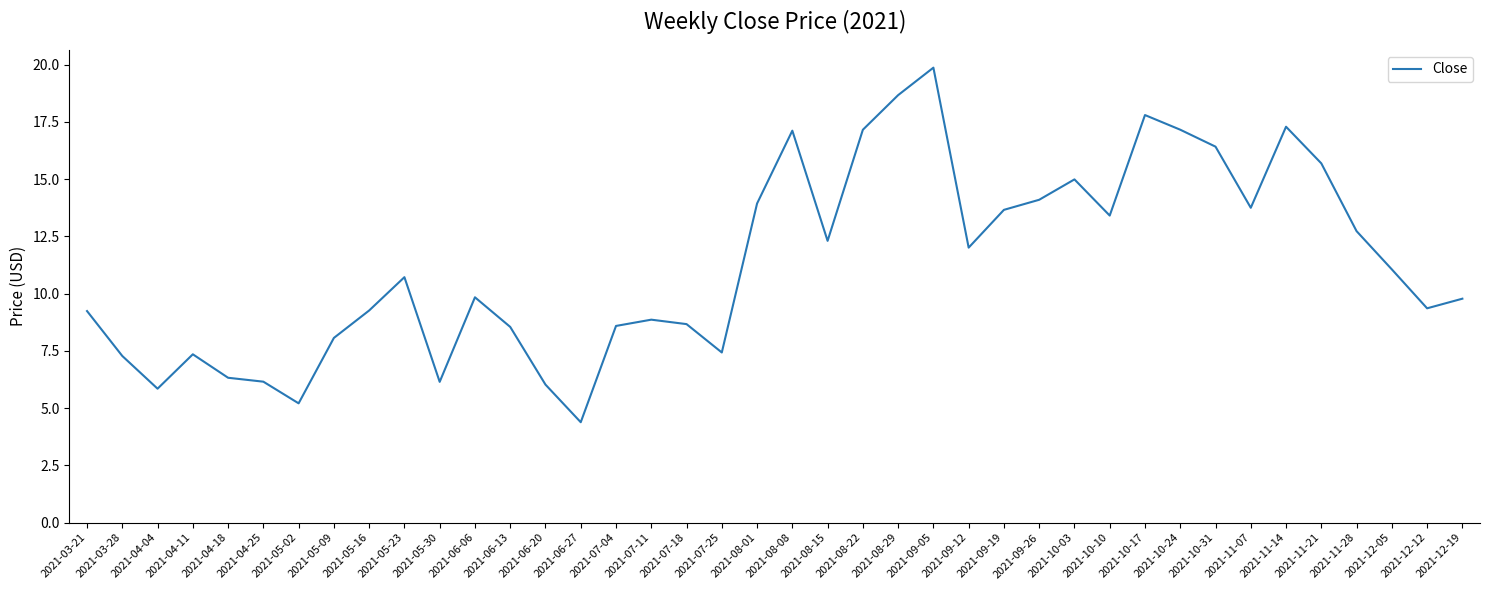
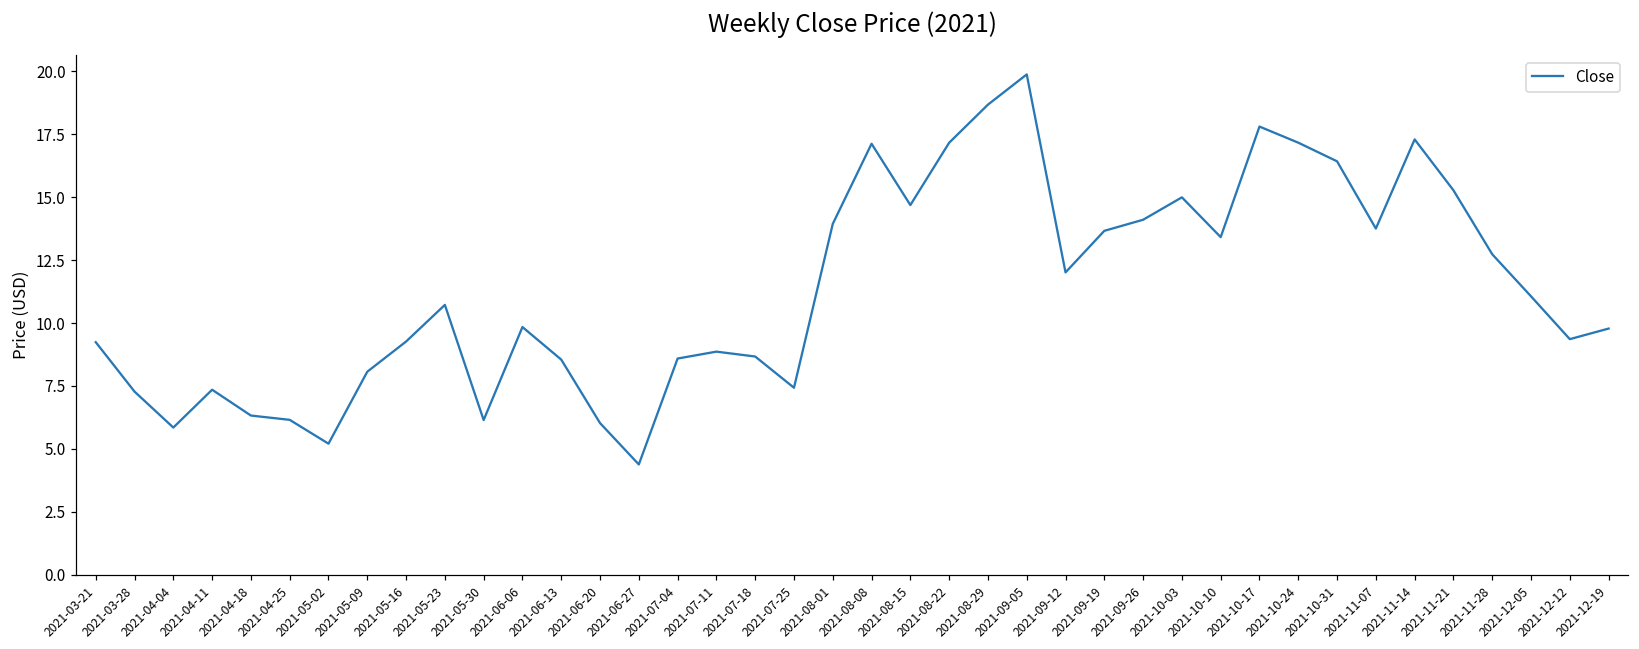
  {
    "2021-03-21": 9.2,
    "2021-03-28": 7.3,
    "2021-04-04": 5.9,
    "2021-04-11": 7.4,
    "2021-04-18": 6.3,
    "2021-04-25": 6.2,
    "2021-05-02": 5.2,
    "2021-05-09": 8.1,
    "2021-05-16": 9.3,
    "2021-05-23": 10.7,
    "2021-05-30": 6.1,
    "2021-06-06": 9.8,
    "2021-06-13": 8.5,
    "2021-06-20": 6.0,
    "2021-06-27": 4.4,
    "2021-07-04": 8.6,
    "2021-07-11": 8.9,
    "2021-07-18": 8.7,
    "2021-07-25": 7.4,
    "2021-08-01": 13.9,
    "2021-08-08": 17.1,
-   "2021-08-15": 12.3,
+   "2021-08-15": 14.7,
    "2021-08-22": 17.2,
    "2021-08-29": 18.7,
    "2021-09-05": 19.9,
    "2021-09-12": 12.0,
    "2021-09-19": 13.7,
    "2021-09-26": 14.1,
    "2021-10-03": 15.0,
    "2021-10-10": 13.4,
    "2021-10-17": 17.8,
    "2021-10-24": 17.2,
    "2021-10-31": 16.4,
    "2021-11-07": 13.8,
    "2021-11-14": 17.3,
-   "2021-11-21": 15.7,
+   "2021-11-21": 15.3,
    "2021-11-28": 12.7,
    "2021-12-05": 11.1,
    "2021-12-12": 9.4,
    "2021-12-19": 9.8
  }
